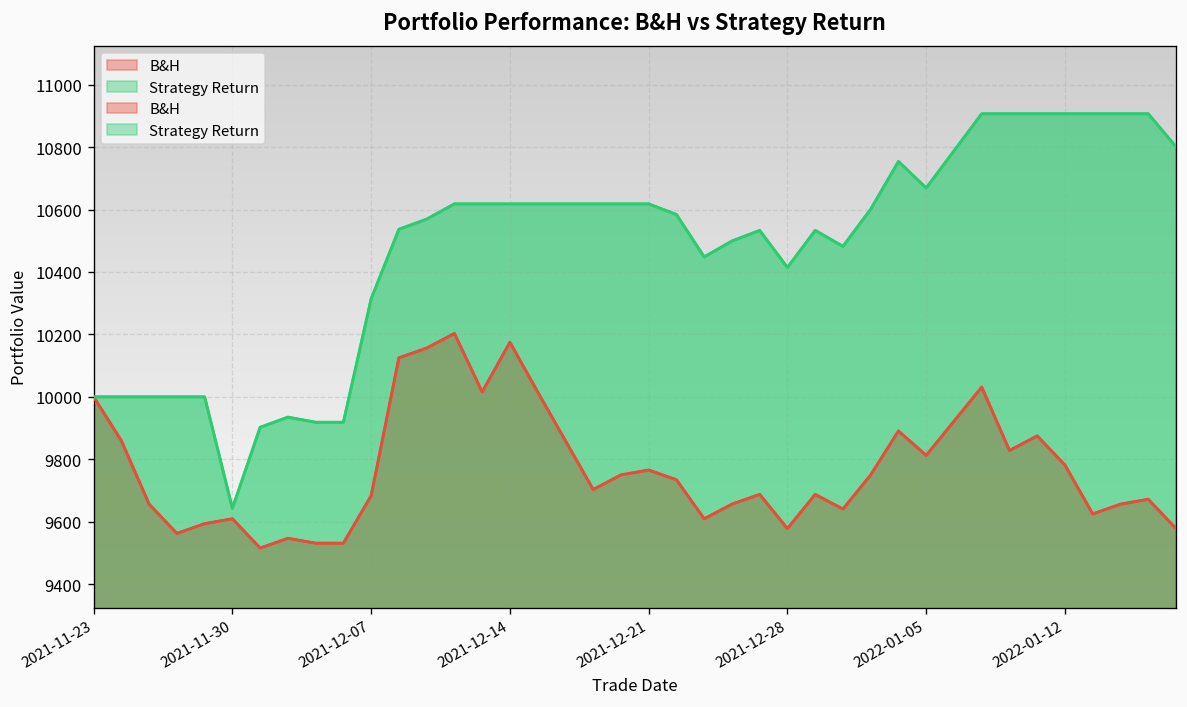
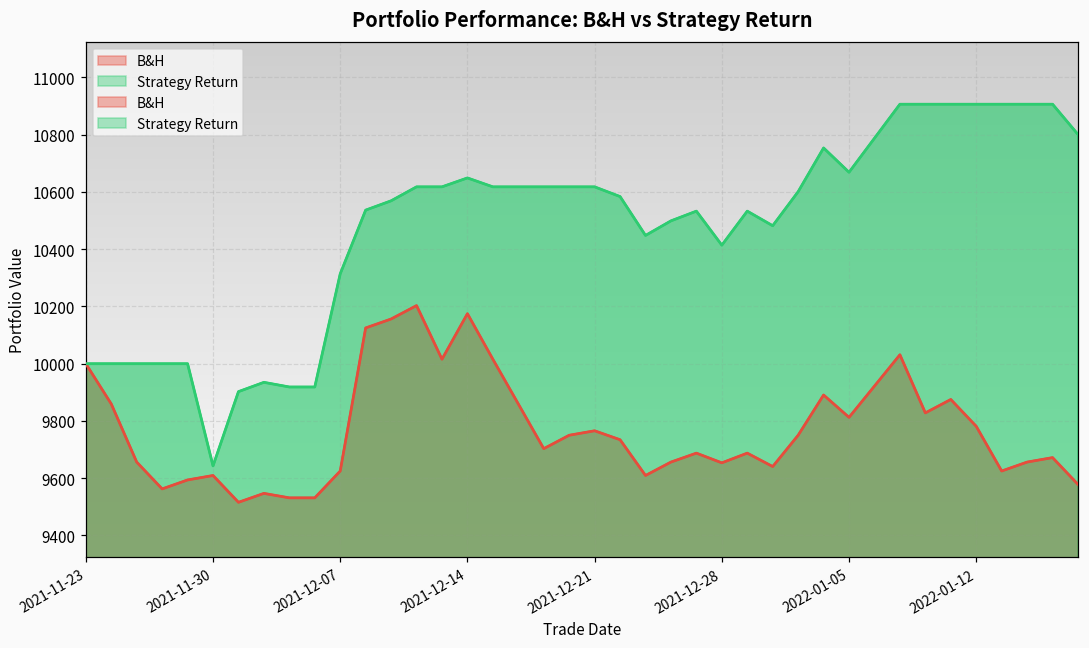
  {
    "B&H": {
      "2021-11-30": 9610,
-     "2021-12-07": 9680,
+     "2021-12-07": 9630,
      "2021-12-14": 10170,
      "2021-12-21": 9770,
-     "2021-12-28": 9580,
+     "2021-12-28": 9650,
      "2022-01-05": 9810,
      "2022-01-12": 9780
    },
    "Strategy Return": {
      "2021-11-30": 9640,
      "2021-12-07": 10310,
-     "2021-12-14": 10620,
+     "2021-12-14": 10650,
      "2021-12-21": 10620,
      "2021-12-28": 10410,
      "2022-01-05": 10670,
      "2022-01-12": 10910
    }
  }
